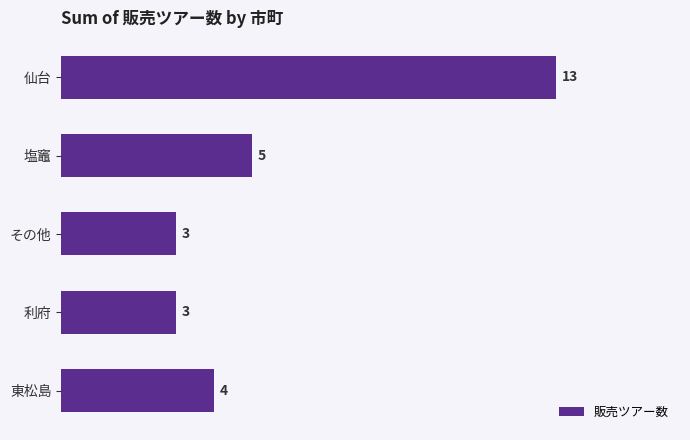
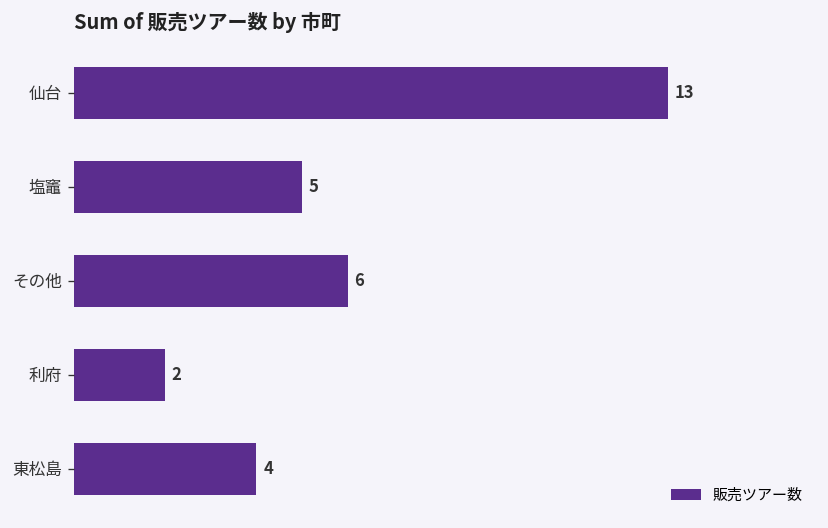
  {
    "仙台": 13,
    "塩竈": 5,
-   "その他": 3,
-   "利府": 3,
+   "その他": 6,
+   "利府": 2,
    "東松島": 4
  }
